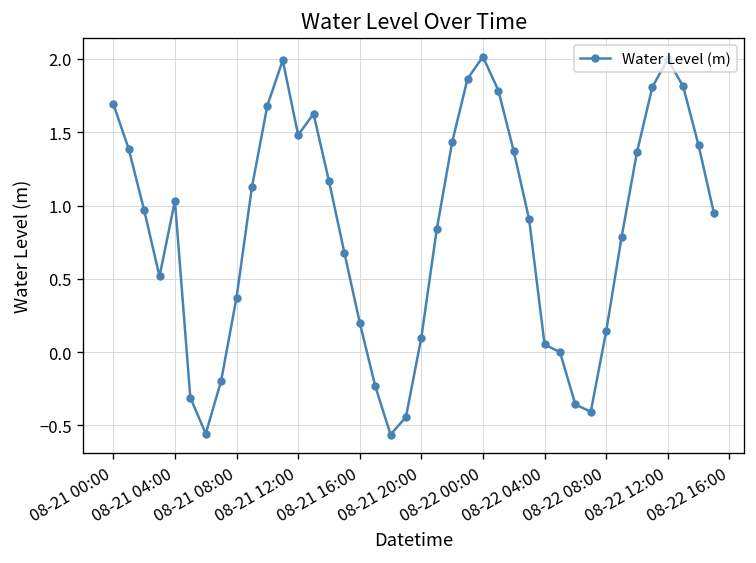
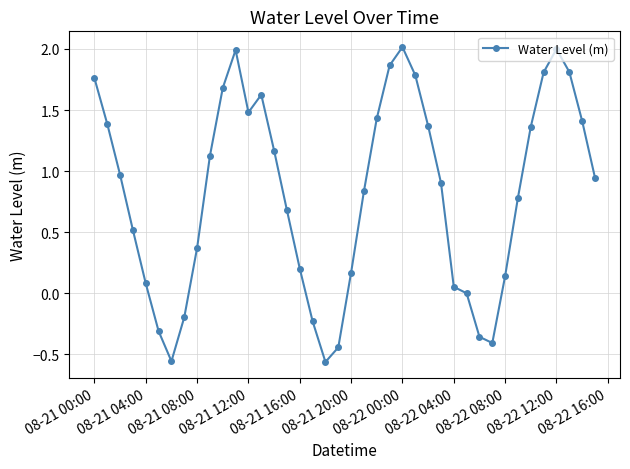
  {
-   "08-21 00:00": 1.69,
-   "08-21 04:00": 1.03,
+   "08-21 00:00": 1.76,
+   "08-21 04:00": 0.08,
    "08-21 08:00": 0.37,
    "08-21 12:00": 1.48,
    "08-21 16:00": 0.20,
-   "08-21 20:00": 0.10,
+   "08-21 20:00": 0.17,
    "08-22 00:00": 2.02,
    "08-22 04:00": 0.05,
    "08-22 08:00": 0.14
  }
